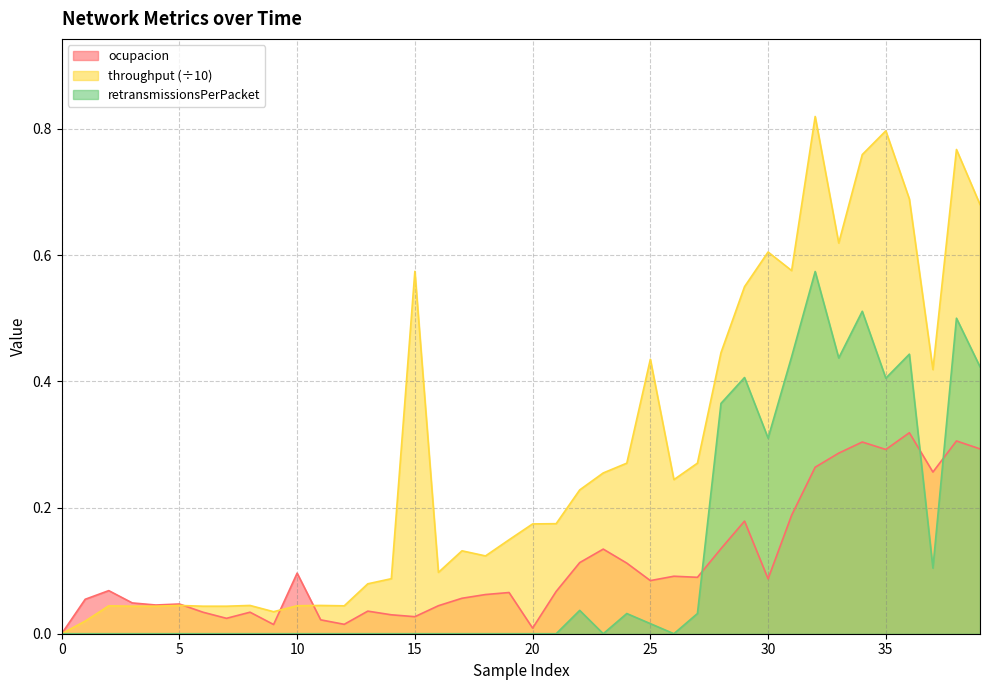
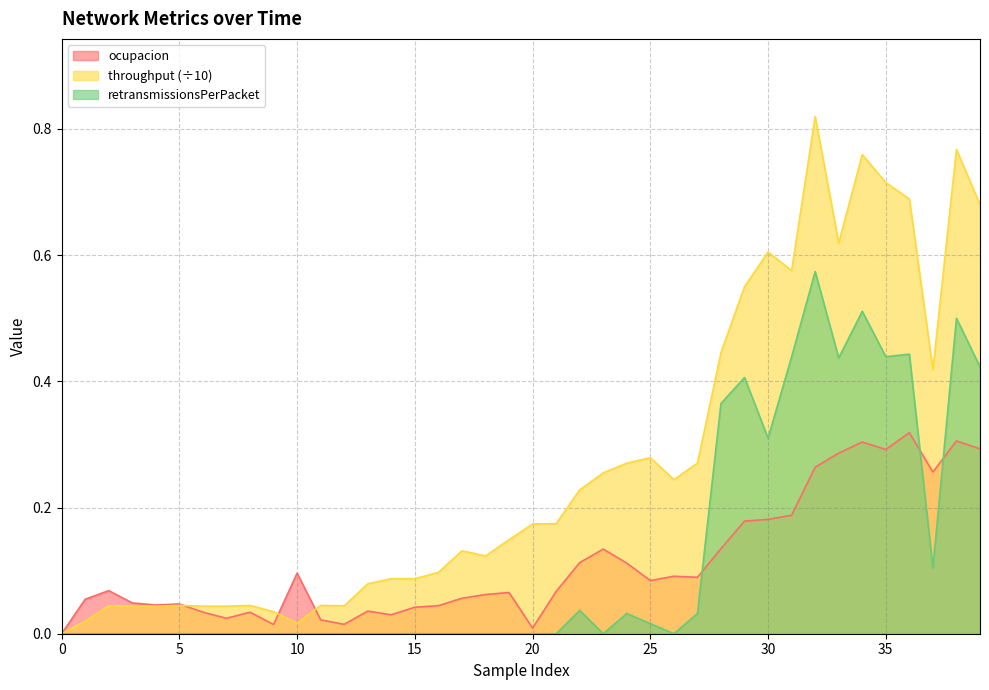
  {
    "ocupacion": {
      "10": 0.10,
-     "15": 0.03,
+     "15": 0.04,
      "20": 0.01,
      "25": 0.08,
-     "30": 0.09,
+     "30": 0.18,
      "35": 0.29
    },
    "throughput (÷10)": {
-     "10": 0.04,
-     "15": 0.57,
+     "10": 0.02,
+     "15": 0.09,
      "20": 0.17,
-     "25": 0.43,
+     "25": 0.28,
      "30": 0.60,
-     "35": 0.80
+     "35": 0.72
    },
    "retransmissionsPerPacket": {
      "5": 0.00,
      "10": 0.00,
      "15": 0.00,
      "20": 0.00,
      "25": 0.02,
      "30": 0.31,
-     "35": 0.41
+     "35": 0.44
    }
  }
